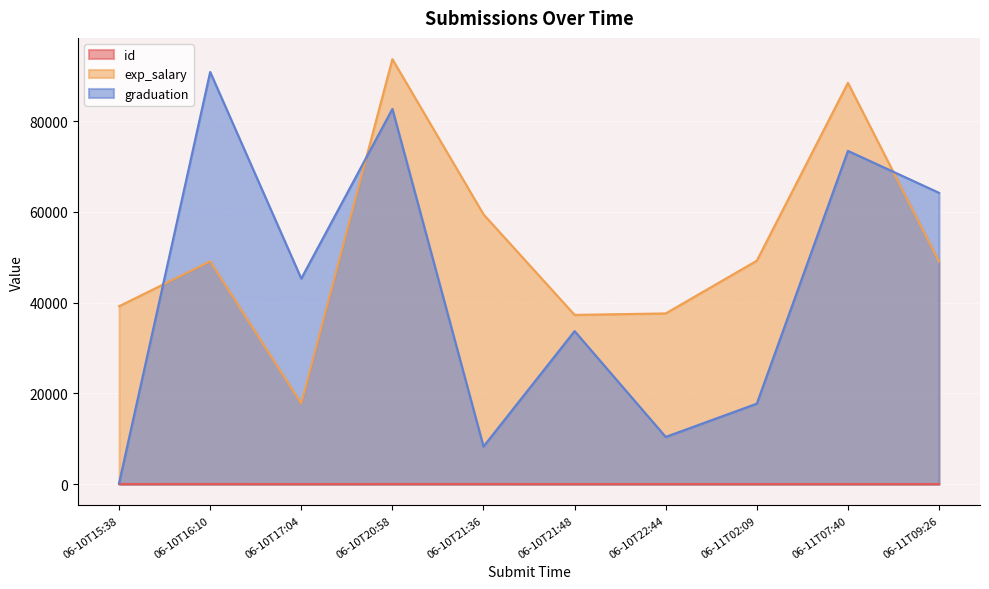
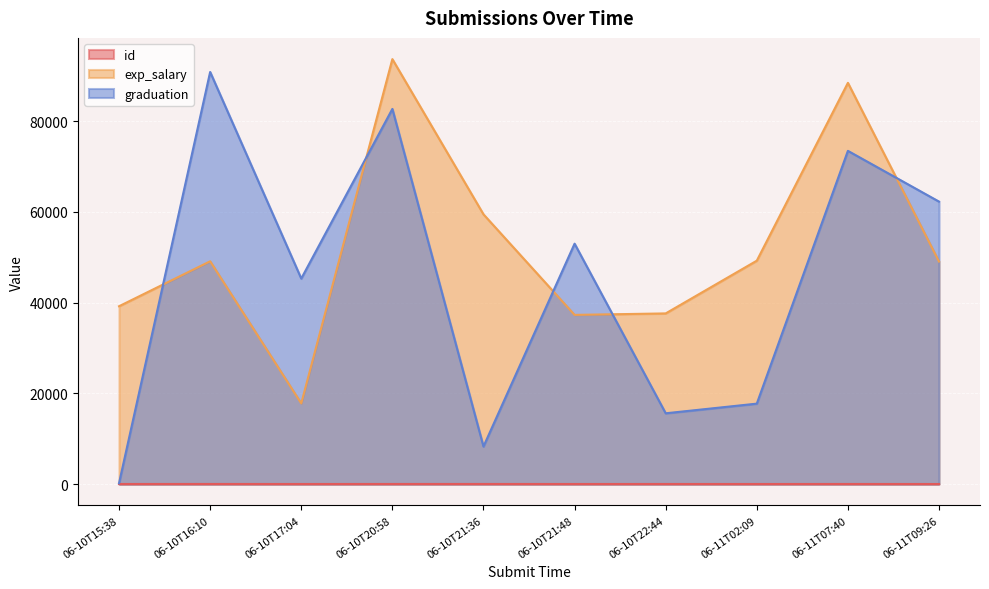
  {
    "graduation": {
      "06-10T16:10": 91000,
      "06-10T17:04": 45000,
      "06-10T20:58": 83000,
      "06-10T21:36": 8000,
-     "06-10T21:48": 34000,
-     "06-10T22:44": 10000,
+     "06-10T21:48": 53000,
+     "06-10T22:44": 16000,
      "06-11T02:09": 18000,
      "06-11T07:40": 73000,
-     "06-11T09:26": 64000
+     "06-11T09:26": 62000
    }
  }
